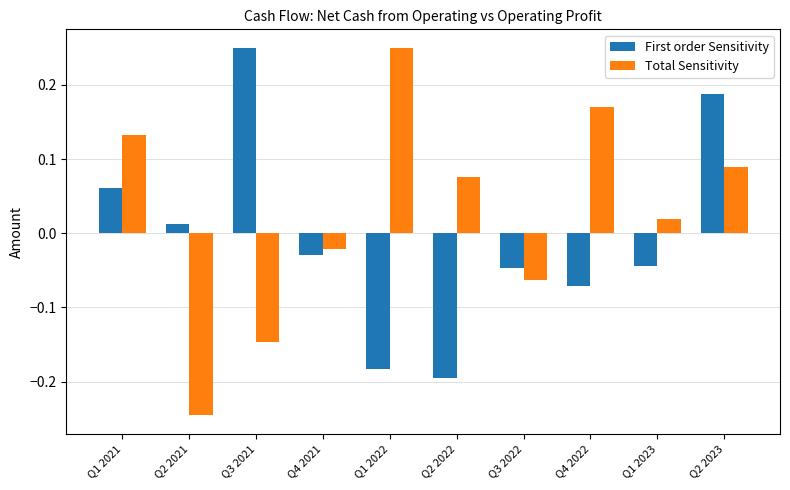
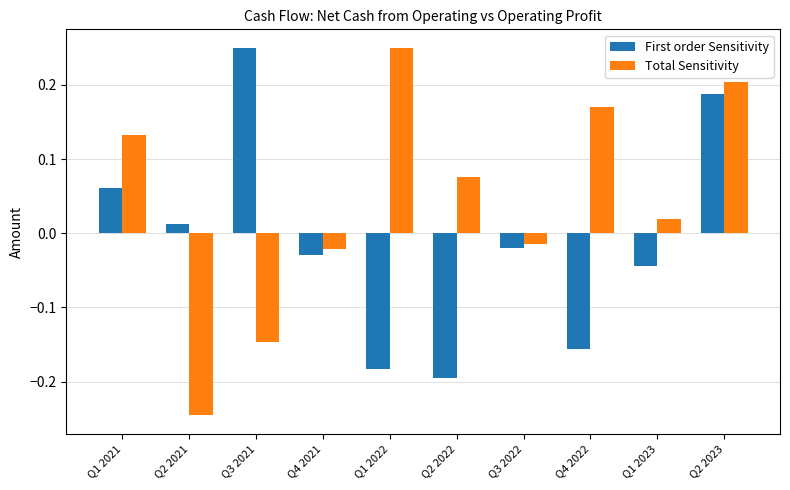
  {
    "First order Sensitivity": {
      "Q1 2021": 0.06,
      "Q2 2021": 0.01,
      "Q3 2021": 0.25,
      "Q4 2021": -0.03,
      "Q1 2022": -0.18,
      "Q2 2022": -0.20,
-     "Q3 2022": -0.05,
-     "Q4 2022": -0.07,
+     "Q3 2022": -0.02,
+     "Q4 2022": -0.16,
      "Q1 2023": -0.04,
      "Q2 2023": 0.19
    },
    "Total Sensitivity": {
      "Q1 2021": 0.13,
      "Q2 2021": -0.25,
      "Q3 2021": -0.15,
      "Q4 2021": -0.02,
      "Q1 2022": 0.25,
      "Q2 2022": 0.08,
-     "Q3 2022": -0.06,
+     "Q3 2022": -0.01,
      "Q4 2022": 0.17,
      "Q1 2023": 0.02,
-     "Q2 2023": 0.09
+     "Q2 2023": 0.20
    }
  }
